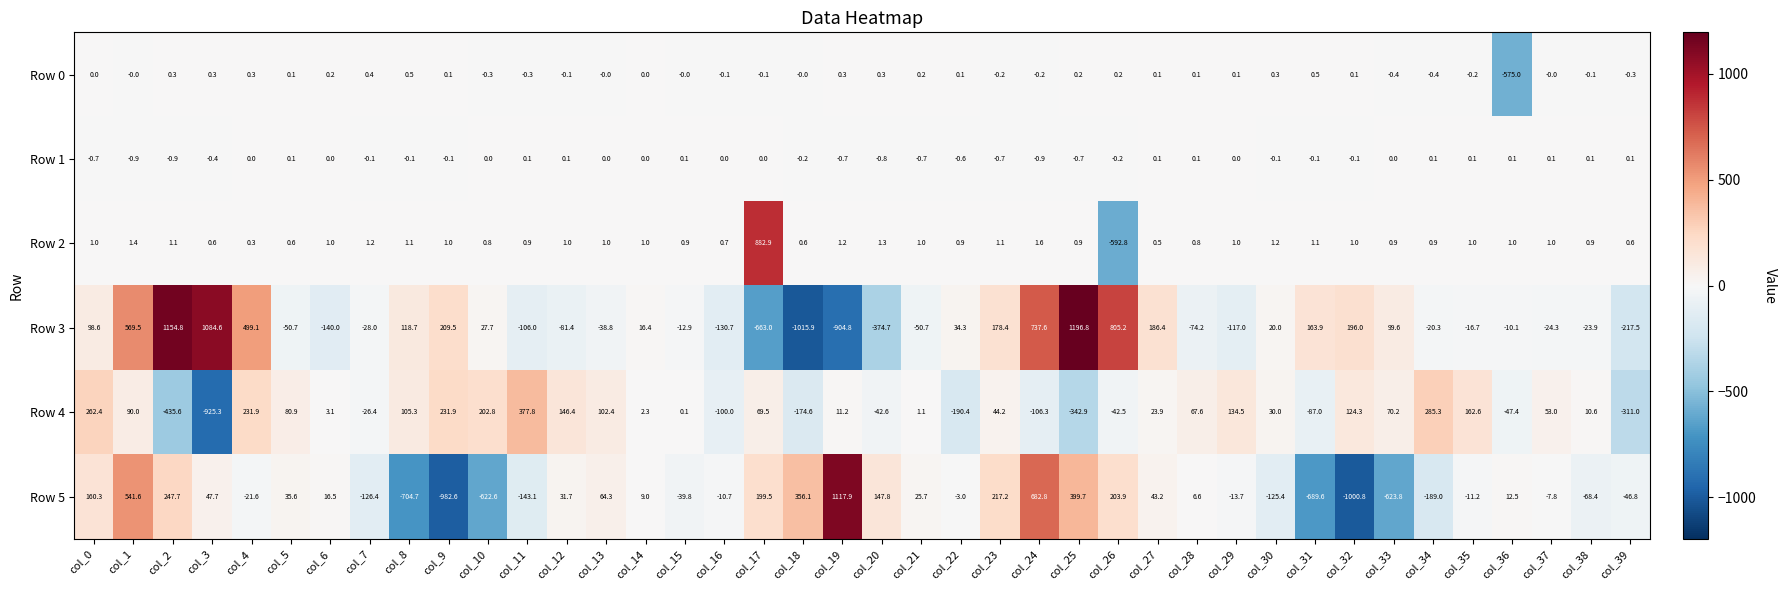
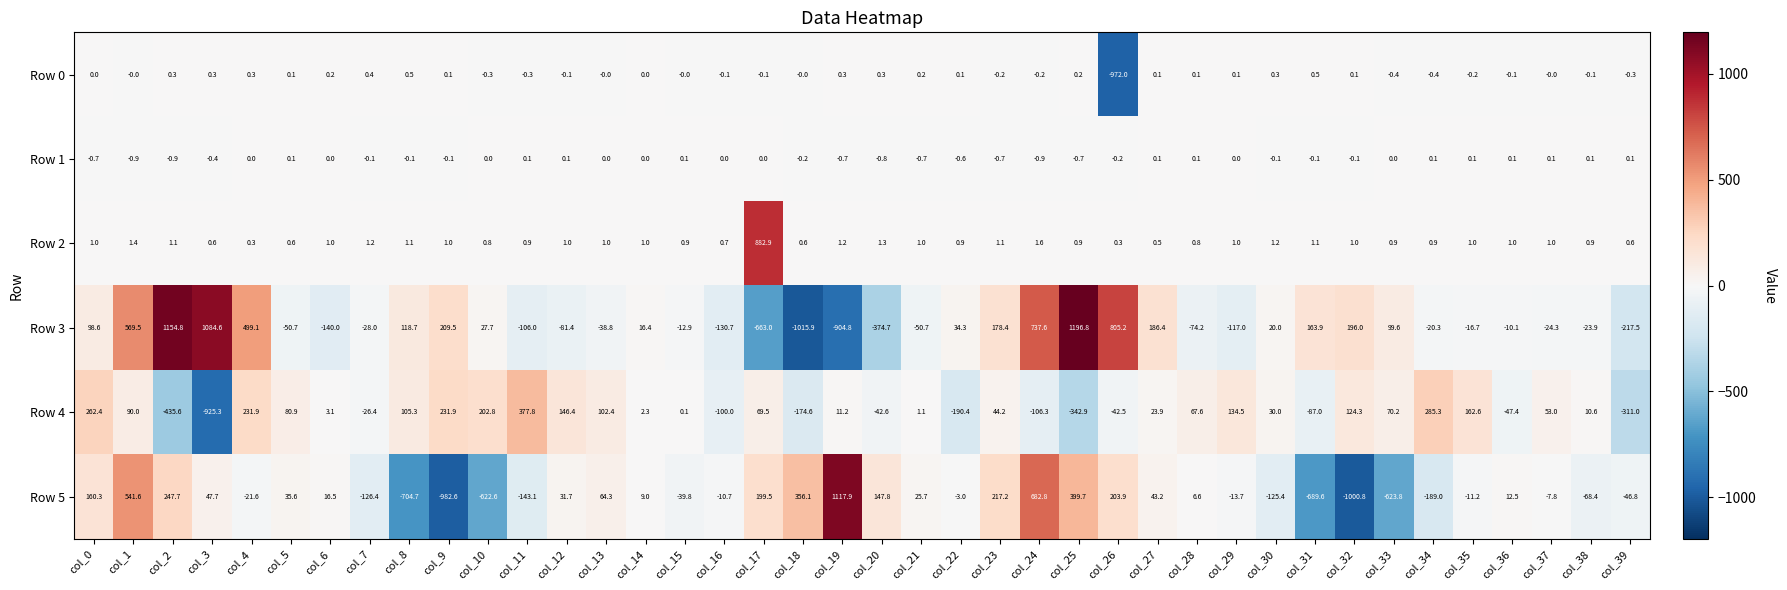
  {
    "Row 0": {
      "col_0": 0.0,
      "col_1": -0.0,
      "col_2": 0.3,
      "col_3": 0.3,
      "col_4": 0.3,
      "col_5": 0.1,
      "col_6": 0.2,
      "col_7": 0.4,
      "col_8": 0.5,
      "col_9": 0.1,
      "col_10": -0.3,
      "col_11": -0.3,
      "col_12": -0.1,
      "col_13": -0.0,
      "col_14": 0.0,
      "col_15": -0.0,
      "col_16": -0.1,
      "col_17": -0.1,
      "col_18": -0.0,
      "col_19": 0.3,
      "col_20": 0.3,
      "col_21": 0.2,
      "col_22": 0.1,
      "col_23": -0.2,
      "col_24": -0.2,
      "col_25": 0.2,
-     "col_26": 0.2,
+     "col_26": -972.0,
      "col_27": 0.1,
      "col_28": 0.1,
      "col_29": 0.1,
      "col_30": 0.3,
      "col_31": 0.5,
      "col_32": 0.1,
      "col_33": -0.4,
      "col_34": -0.4,
      "col_35": -0.2,
-     "col_36": -575.0,
+     "col_36": -0.1,
      "col_37": -0.0,
      "col_38": -0.1,
      "col_39": -0.3
    },
    "Row 2": {
      "col_0": 1.0,
      "col_1": 1.4,
      "col_2": 1.1,
      "col_3": 0.6,
      "col_4": 0.3,
      "col_5": 0.6,
      "col_6": 1.0,
      "col_7": 1.2,
      "col_8": 1.1,
      "col_9": 1.0,
      "col_10": 0.8,
      "col_11": 0.9,
      "col_12": 1.0,
      "col_13": 1.0,
      "col_14": 1.0,
      "col_15": 0.9,
      "col_16": 0.7,
      "col_17": 882.9,
      "col_18": 0.6,
      "col_19": 1.2,
      "col_20": 1.3,
      "col_21": 1.0,
      "col_22": 0.9,
      "col_23": 1.1,
      "col_24": 1.6,
      "col_25": 0.9,
-     "col_26": -592.8,
+     "col_26": 0.3,
      "col_27": 0.5,
      "col_28": 0.8,
      "col_29": 1.0,
      "col_30": 1.2,
      "col_31": 1.1,
      "col_32": 1.0,
      "col_33": 0.9,
      "col_34": 0.9,
      "col_35": 1.0,
      "col_36": 1.0,
      "col_37": 1.0,
      "col_38": 0.9,
      "col_39": 0.6
    }
  }
